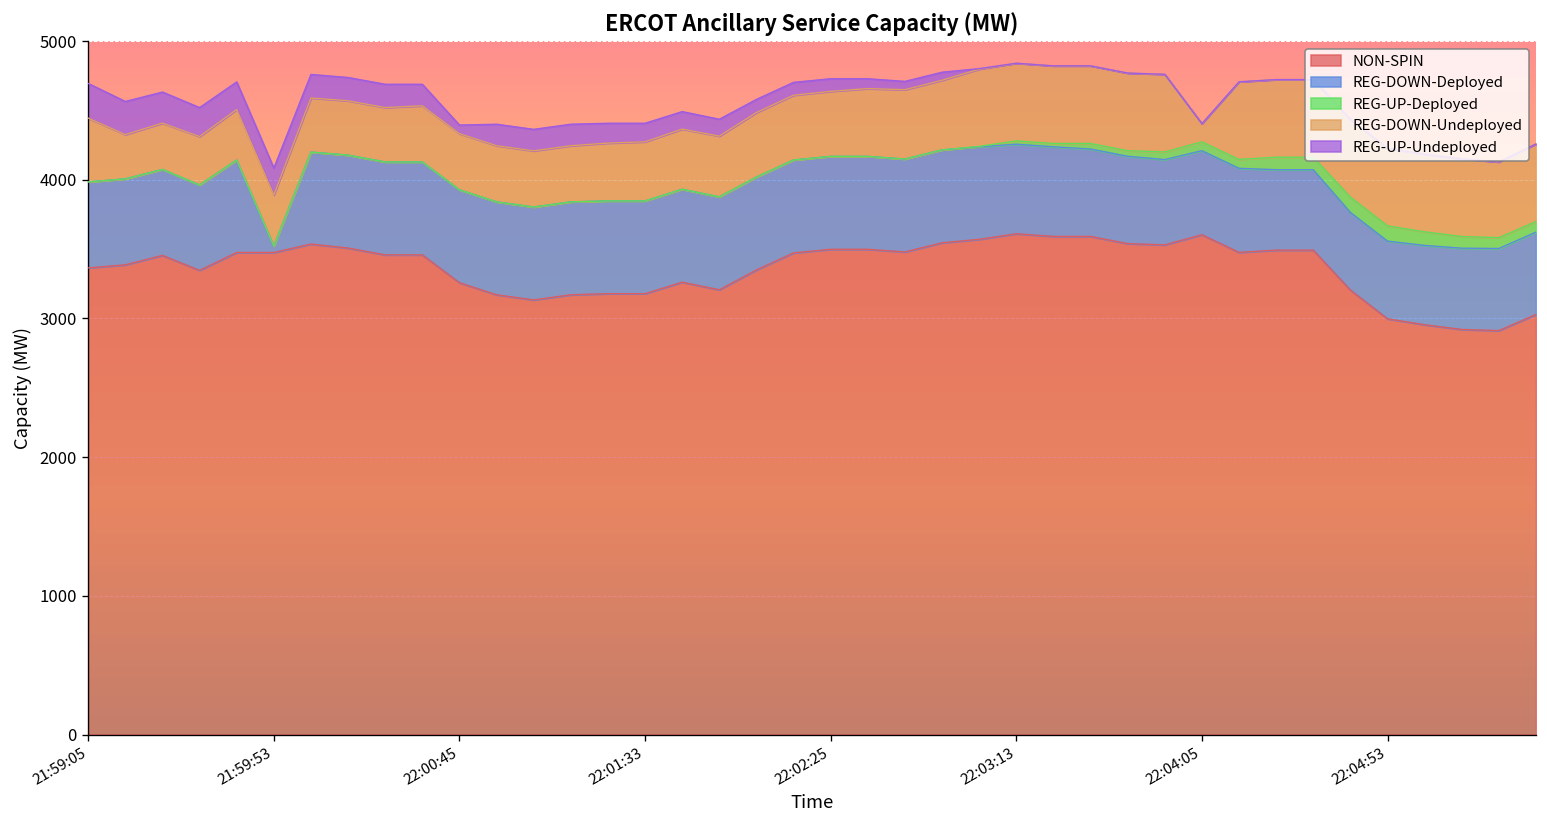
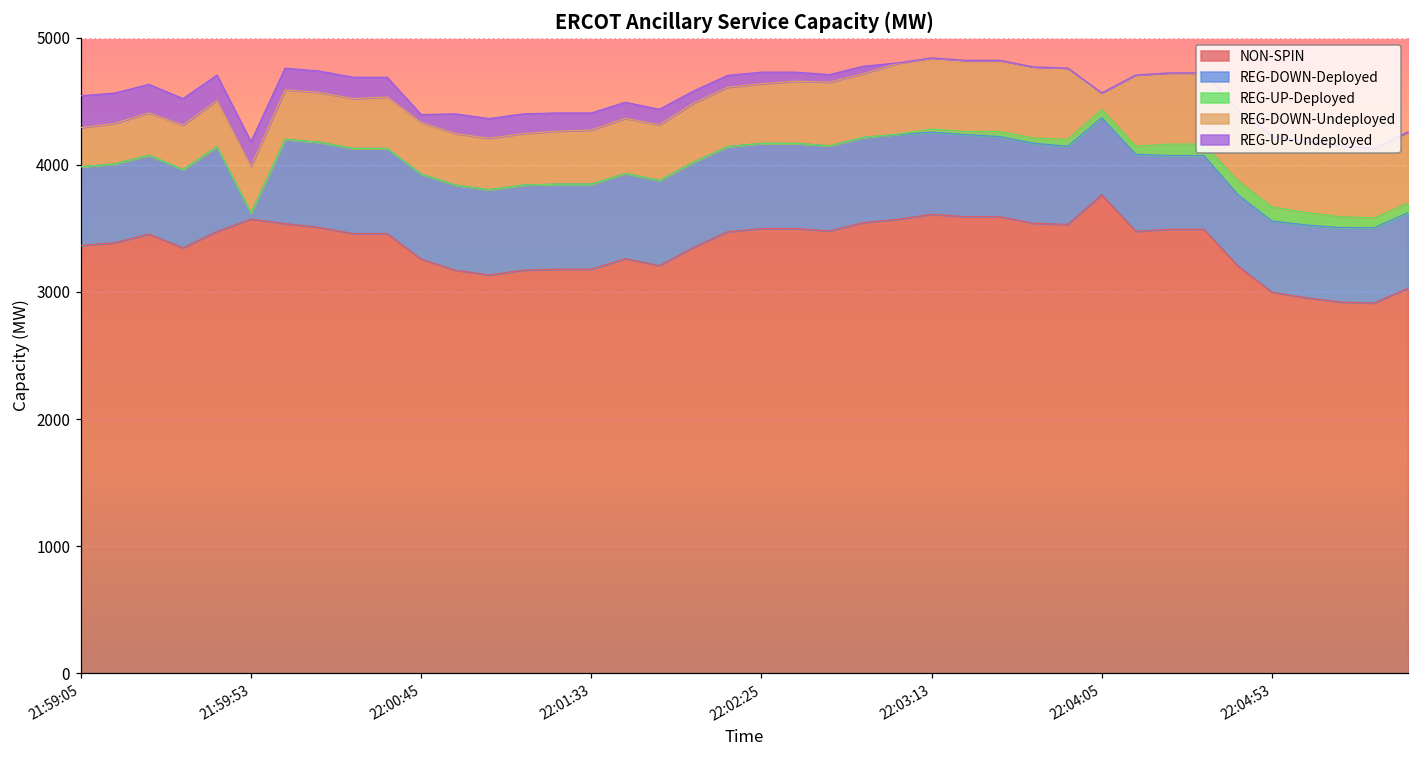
  {
    "NON-SPIN": {
      "21:59:05": 3370,
-     "21:59:53": 3480,
+     "21:59:53": 3570,
      "22:00:45": 3260,
      "22:01:33": 3180,
      "22:02:25": 3500,
      "22:03:13": 3610,
-     "22:04:05": 3600,
+     "22:04:05": 3770,
      "22:04:53": 3000
    },
    "REG-DOWN-Deployed": {
      "22:03:13": 650,
      "22:04:05": 610,
      "22:04:53": 560
    },
    "REG-UP-Deployed": {
      "22:03:13": 20,
      "22:04:05": 60,
      "22:04:53": 110
    },
    "REG-DOWN-Undeployed": {
-     "21:59:05": 460,
+     "21:59:05": 310,
      "21:59:53": 370,
      "22:00:45": 410,
      "22:01:33": 430,
      "22:02:25": 470
    },
    "REG-UP-Undeployed": {
      "21:59:05": 250,
      "21:59:53": 190,
      "22:00:45": 60,
      "22:01:33": 130,
      "22:02:25": 90
    }
  }
